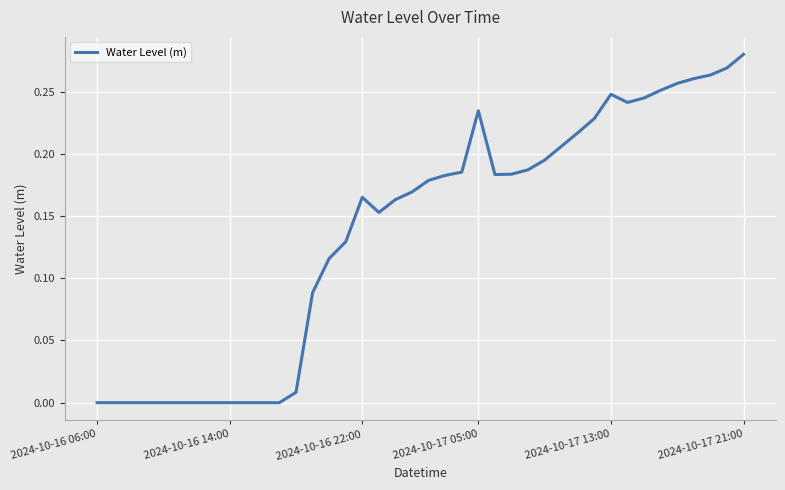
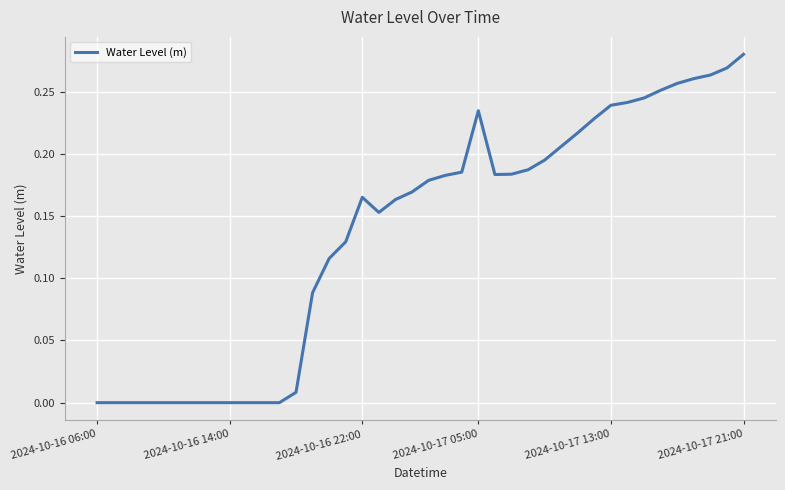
  {
    "2024-10-16 06:00": 0.000,
    "2024-10-16 14:00": 0.000,
    "2024-10-16 22:00": 0.165,
    "2024-10-17 05:00": 0.235,
-   "2024-10-17 13:00": 0.248,
+   "2024-10-17 13:00": 0.239,
    "2024-10-17 21:00": 0.280
  }
